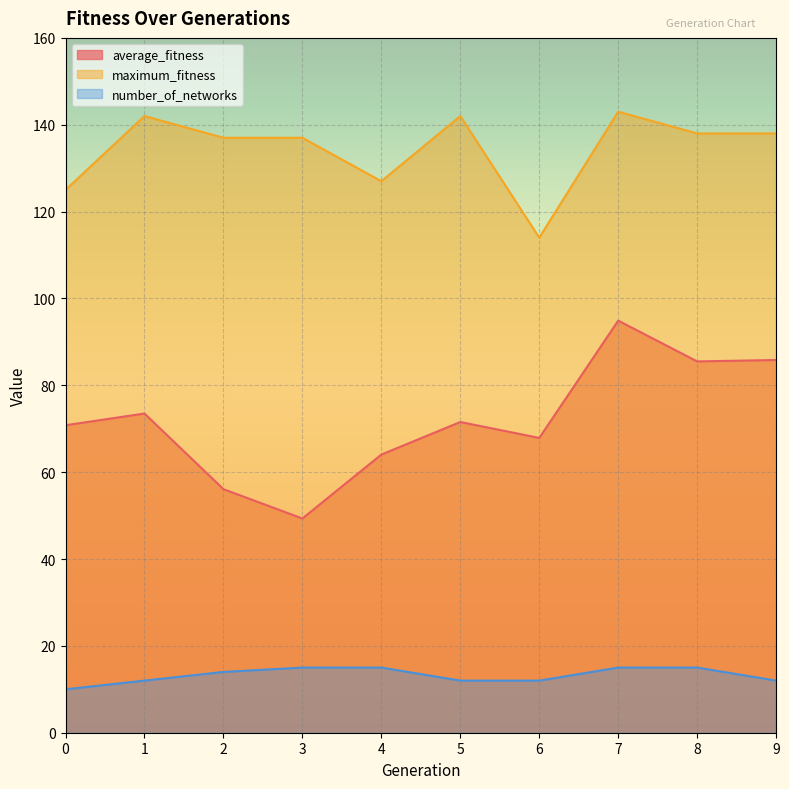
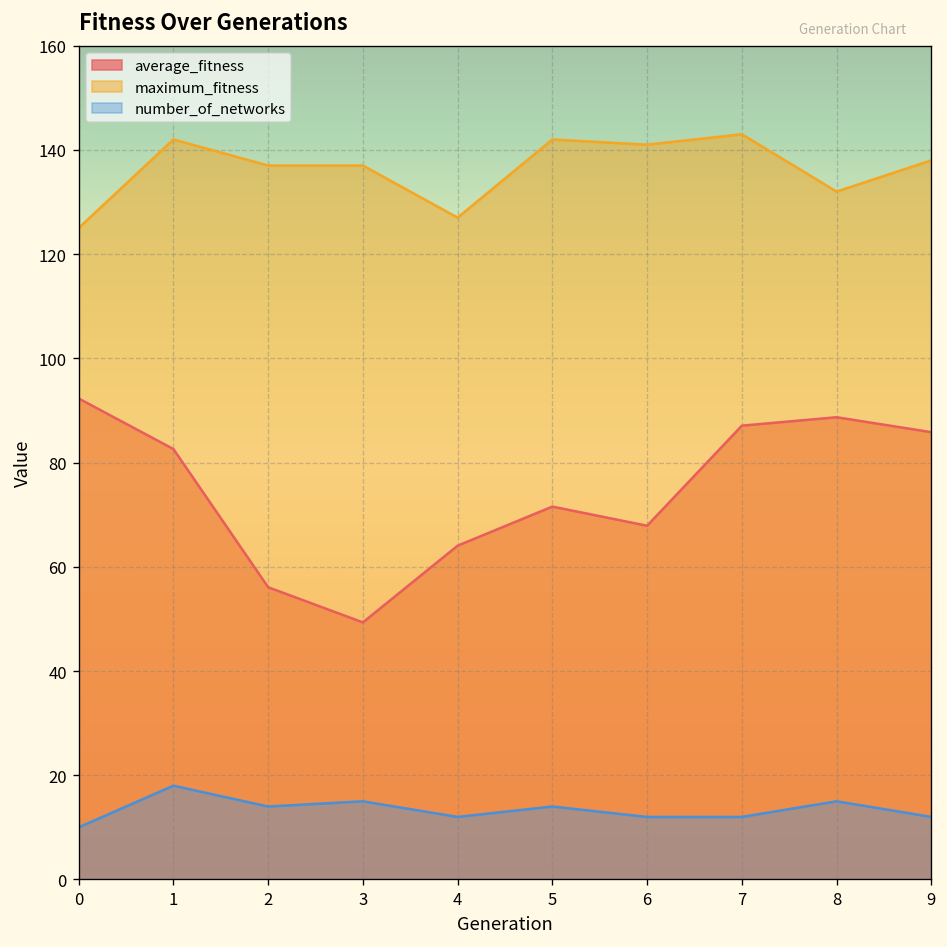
  {
    "average_fitness": {
-     "0": 71,
-     "1": 74,
+     "0": 92,
+     "1": 83,
      "2": 56,
      "3": 49,
      "4": 64,
      "5": 72,
      "6": 68,
-     "7": 95,
-     "8": 86,
+     "7": 87,
+     "8": 89,
      "9": 86
    },
    "maximum_fitness": {
      "0": 125,
      "1": 142,
      "2": 137,
      "3": 137,
      "4": 127,
      "5": 142,
-     "6": 114,
+     "6": 141,
      "7": 143,
-     "8": 138,
+     "8": 132,
      "9": 138
    },
    "number_of_networks": {
      "0": 10,
-     "1": 12,
+     "1": 18,
      "2": 14,
      "3": 15,
-     "4": 15,
-     "5": 12,
+     "4": 12,
+     "5": 14,
      "6": 12,
-     "7": 15,
+     "7": 12,
      "8": 15,
      "9": 12
    }
  }
